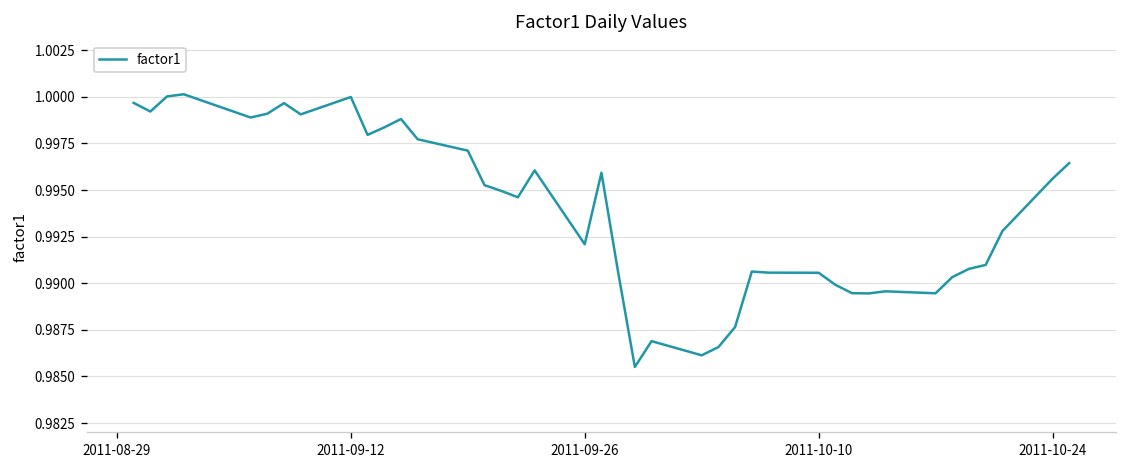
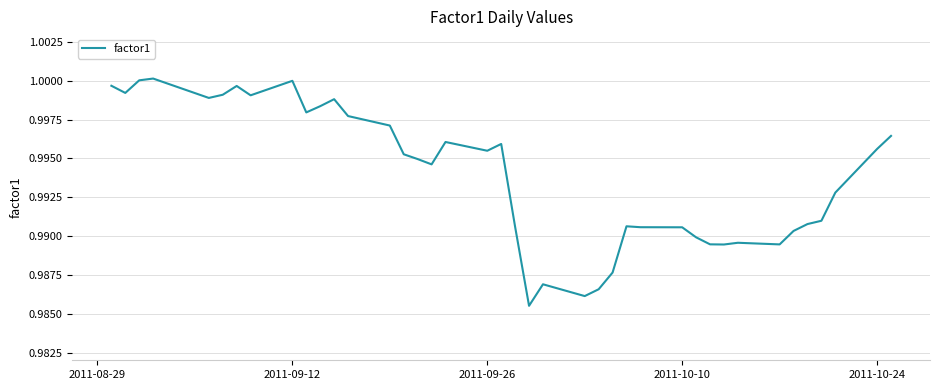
  {
    "2011-09-12": 1.0000,
-   "2011-09-26": 0.9921,
+   "2011-09-26": 0.9955,
    "2011-10-10": 0.9906,
    "2011-10-24": 0.9956
  }
